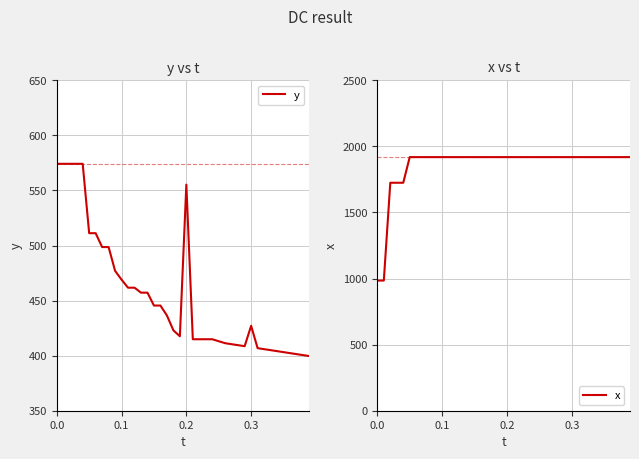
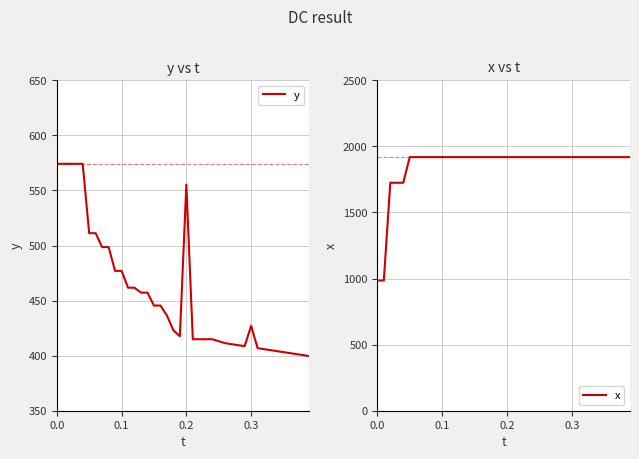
  {
    "y vs t": {
      "0.0": 574,
-     "0.1": 469,
+     "0.1": 477,
      "0.2": 555,
      "0.3": 427
    },
    "x vs t": {
      "0.0": 990,
      "0.1": 1920,
      "0.2": 1920,
      "0.3": 1920
    }
  }
